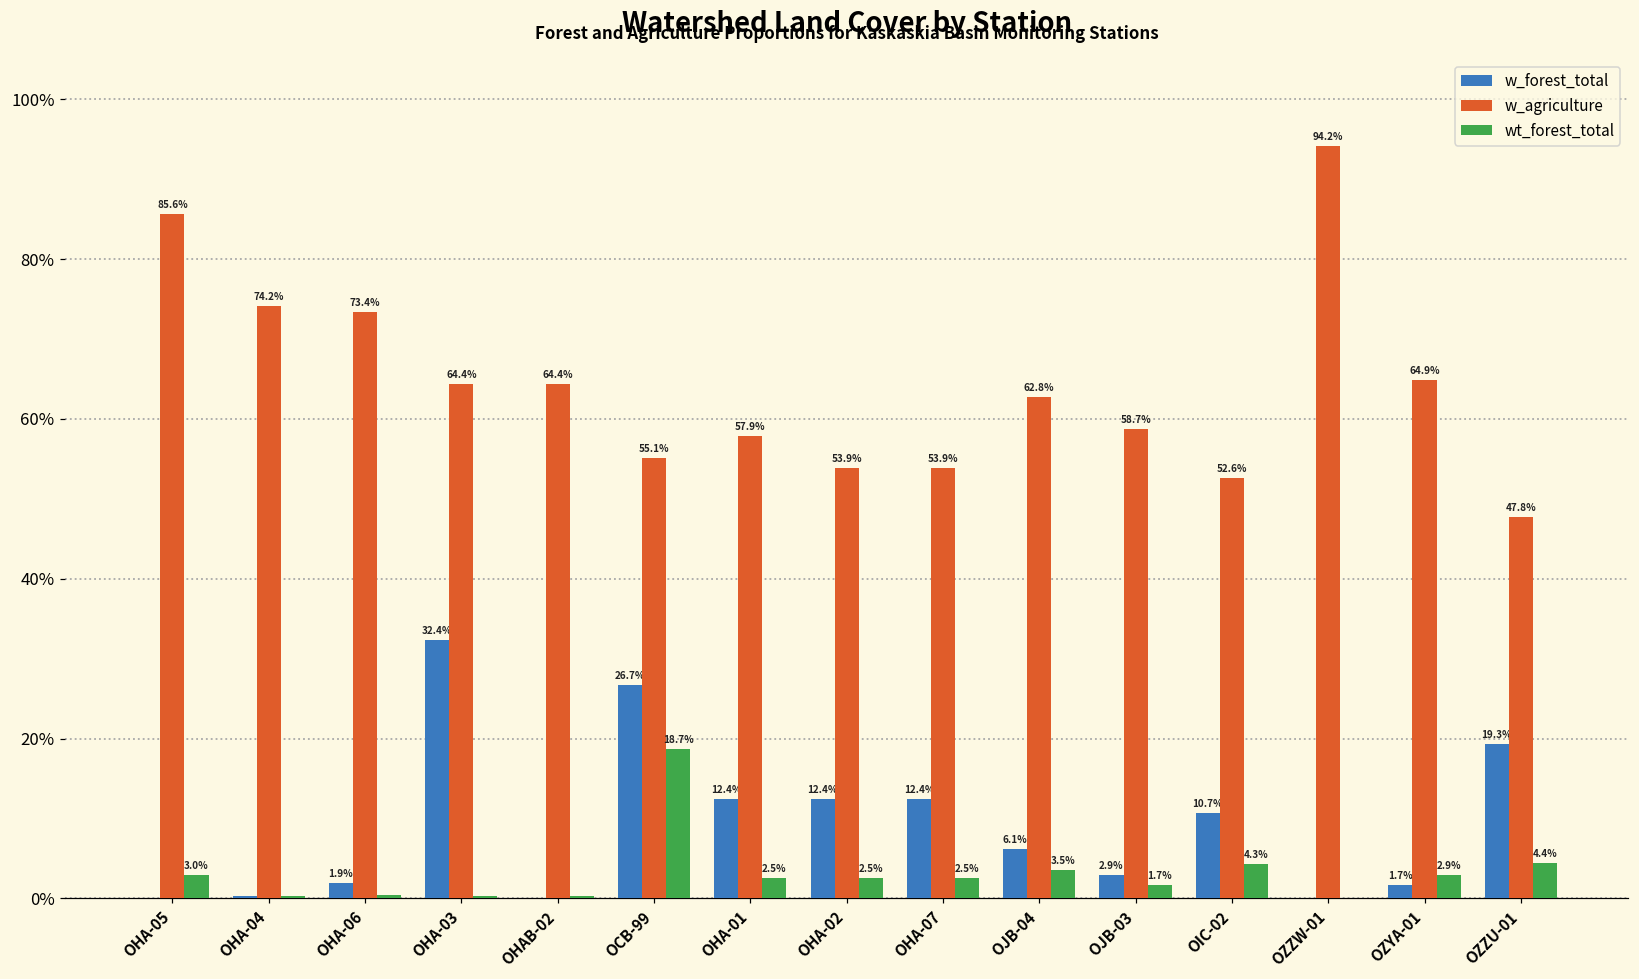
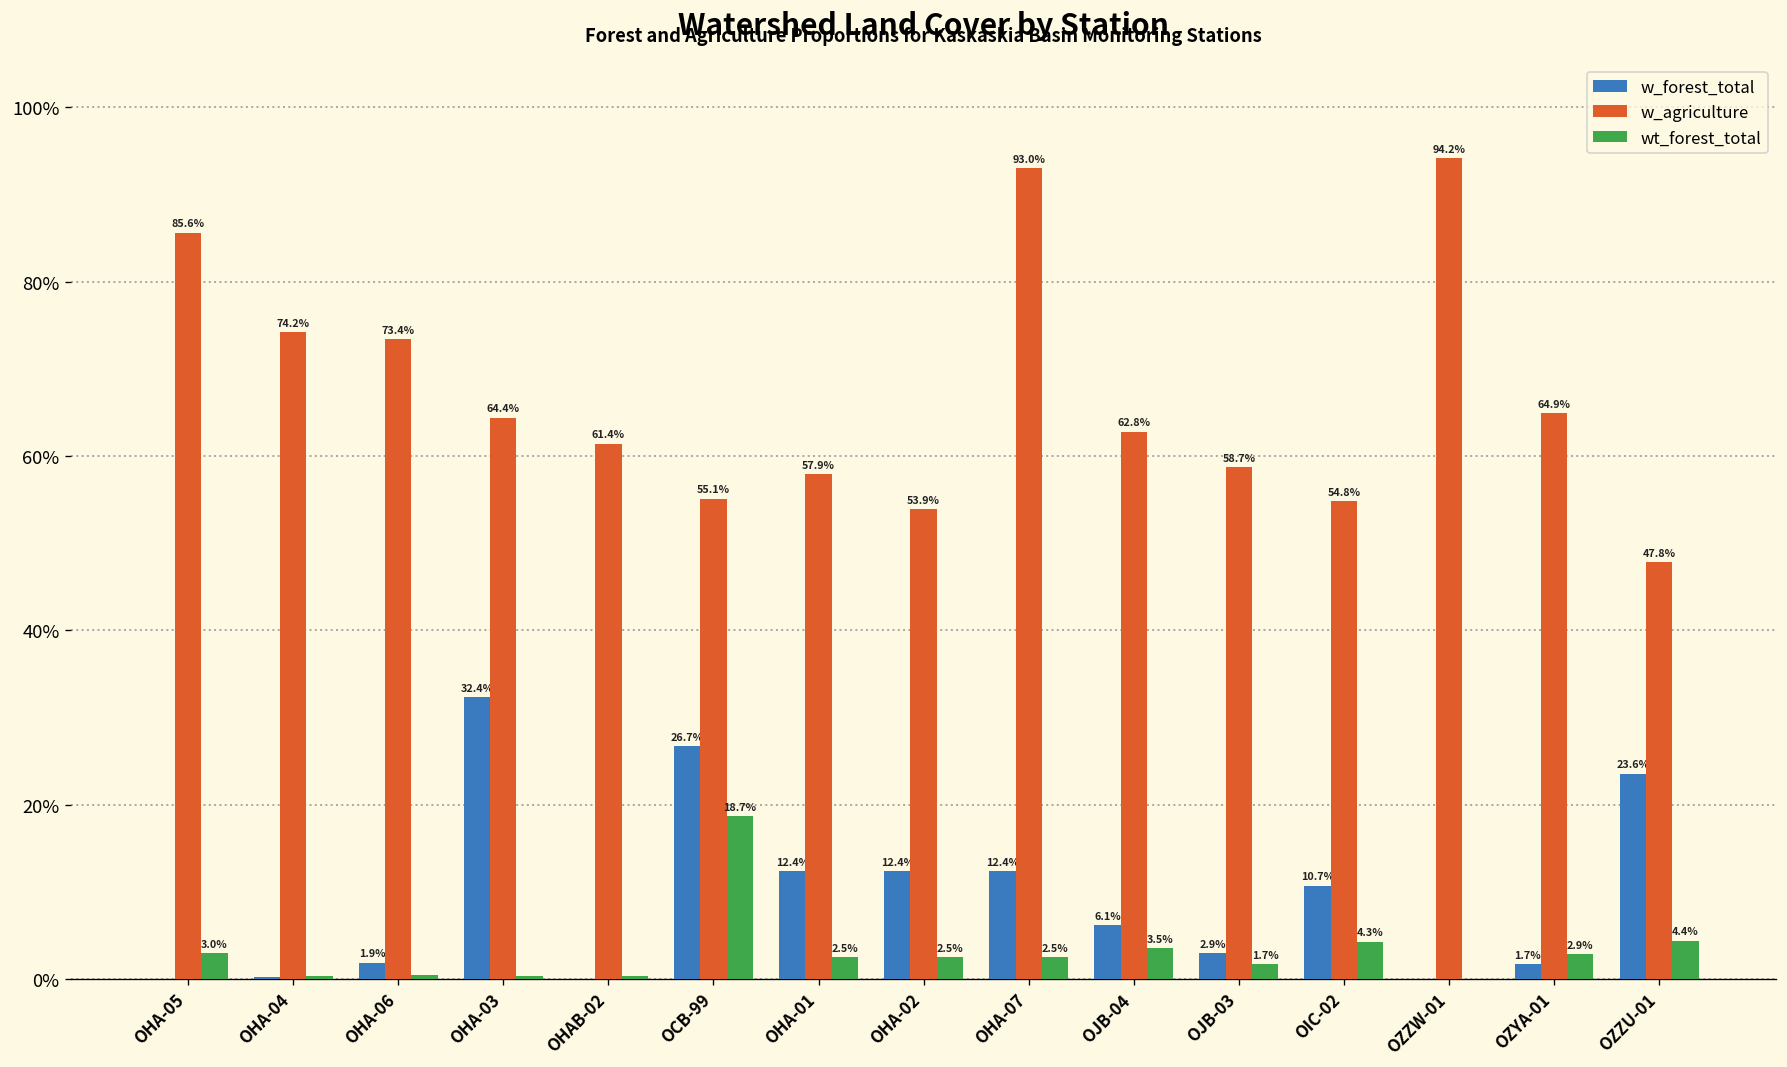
  {
    "w_forest_total": {
      "OHA-06": "1.9%",
      "OHA-03": "32.4%",
      "OCB-99": "26.7%",
      "OHA-01": "12.4%",
      "OHA-02": "12.4%",
      "OHA-07": "12.4%",
      "OJB-04": "6.1%",
      "OJB-03": "2.9%",
      "OIC-02": "10.7%",
      "OZYA-01": "1.7%",
-     "OZZU-01": "19.3%"
+     "OZZU-01": "23.6%"
    },
    "w_agriculture": {
      "OHA-05": "85.6%",
      "OHA-04": "74.2%",
      "OHA-06": "73.4%",
      "OHA-03": "64.4%",
-     "OHAB-02": "64.4%",
+     "OHAB-02": "61.4%",
      "OCB-99": "55.1%",
      "OHA-01": "57.9%",
      "OHA-02": "53.9%",
-     "OHA-07": "53.9%",
+     "OHA-07": "93.0%",
      "OJB-04": "62.8%",
      "OJB-03": "58.7%",
-     "OIC-02": "52.6%",
+     "OIC-02": "54.8%",
      "OZZW-01": "94.2%",
      "OZYA-01": "64.9%",
      "OZZU-01": "47.8%"
    },
    "wt_forest_total": {
      "OHA-05": "3.0%",
      "OCB-99": "18.7%",
      "OHA-01": "2.5%",
      "OHA-02": "2.5%",
      "OHA-07": "2.5%",
      "OJB-04": "3.5%",
      "OJB-03": "1.7%",
      "OIC-02": "4.3%",
      "OZYA-01": "2.9%",
      "OZZU-01": "4.4%"
    }
  }
